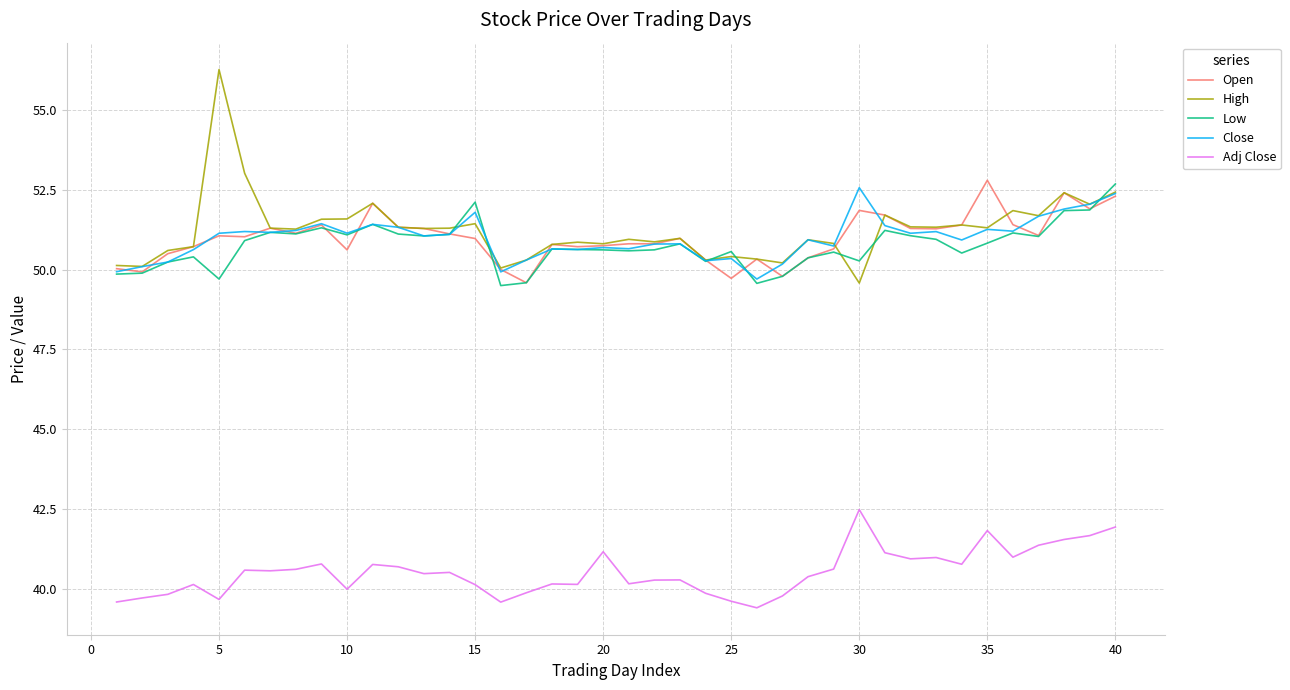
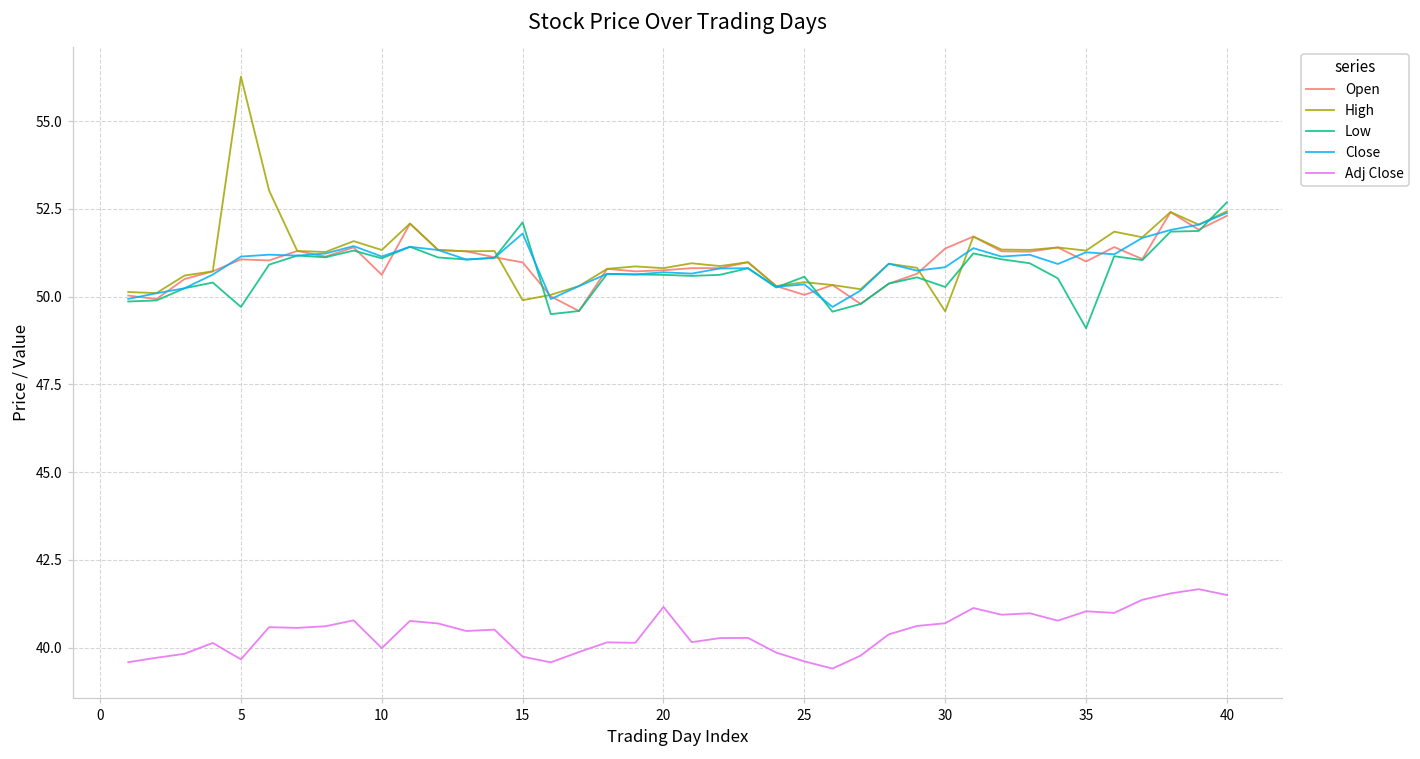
  {
    "Open": {
      "10": 50.6,
      "15": 51.0,
-     "25": 49.7,
-     "30": 51.9,
-     "35": 52.8,
+     "25": 50.0,
+     "30": 51.4,
+     "35": 51.0,
      "40": 52.3
    },
    "High": {
      "5": 56.3,
-     "10": 51.6,
-     "15": 51.4,
+     "10": 51.3,
+     "15": 49.9,
      "30": 49.6
    },
    "Low": {
      "5": 49.7,
      "15": 52.1,
      "25": 50.6,
      "30": 50.3,
-     "35": 50.8,
+     "35": 49.1,
      "40": 52.7
    },
    "Close": {
      "15": 51.8,
-     "30": 52.6
+     "30": 50.8
    },
    "Adj Close": {
      "5": 39.7,
      "10": 40.0,
-     "15": 40.1,
+     "15": 39.7,
      "20": 41.2,
      "25": 39.6,
-     "30": 42.5,
-     "35": 41.8,
-     "40": 41.9
+     "30": 40.7,
+     "35": 41.0,
+     "40": 41.5
    }
  }
